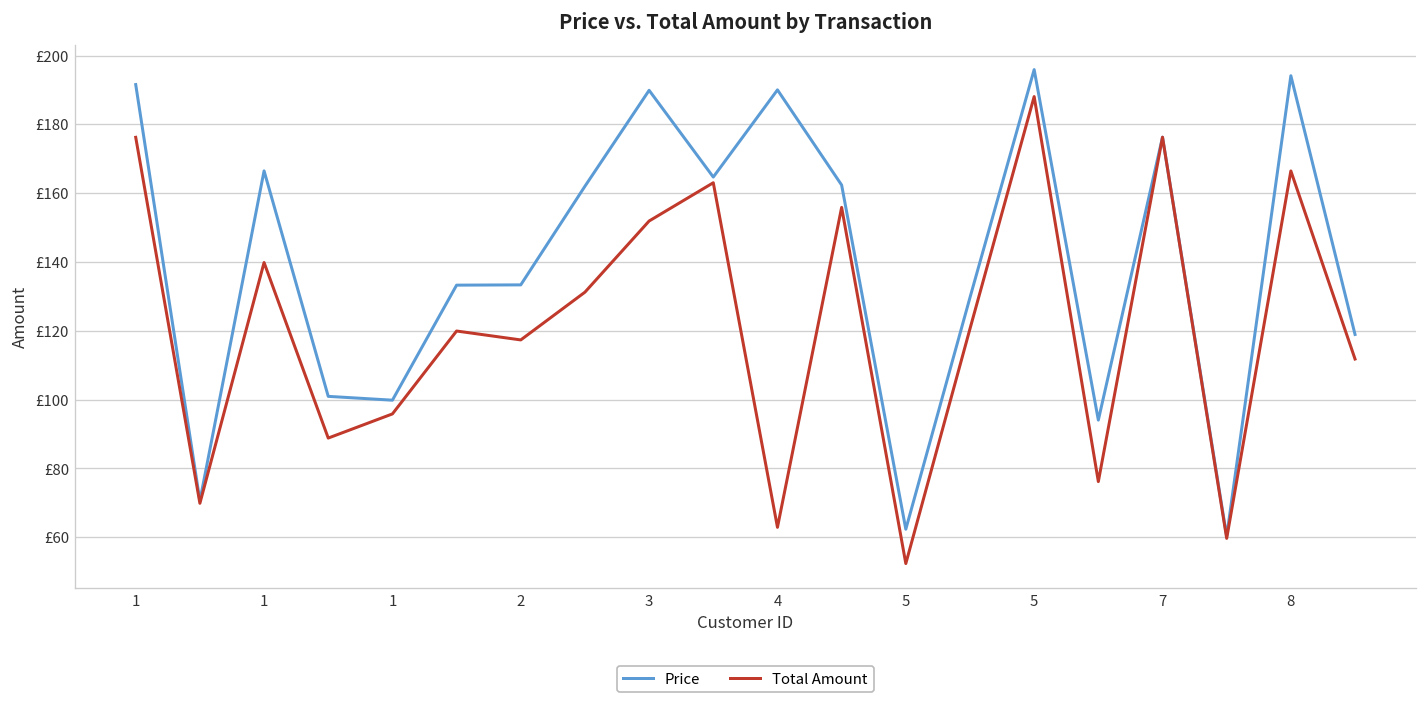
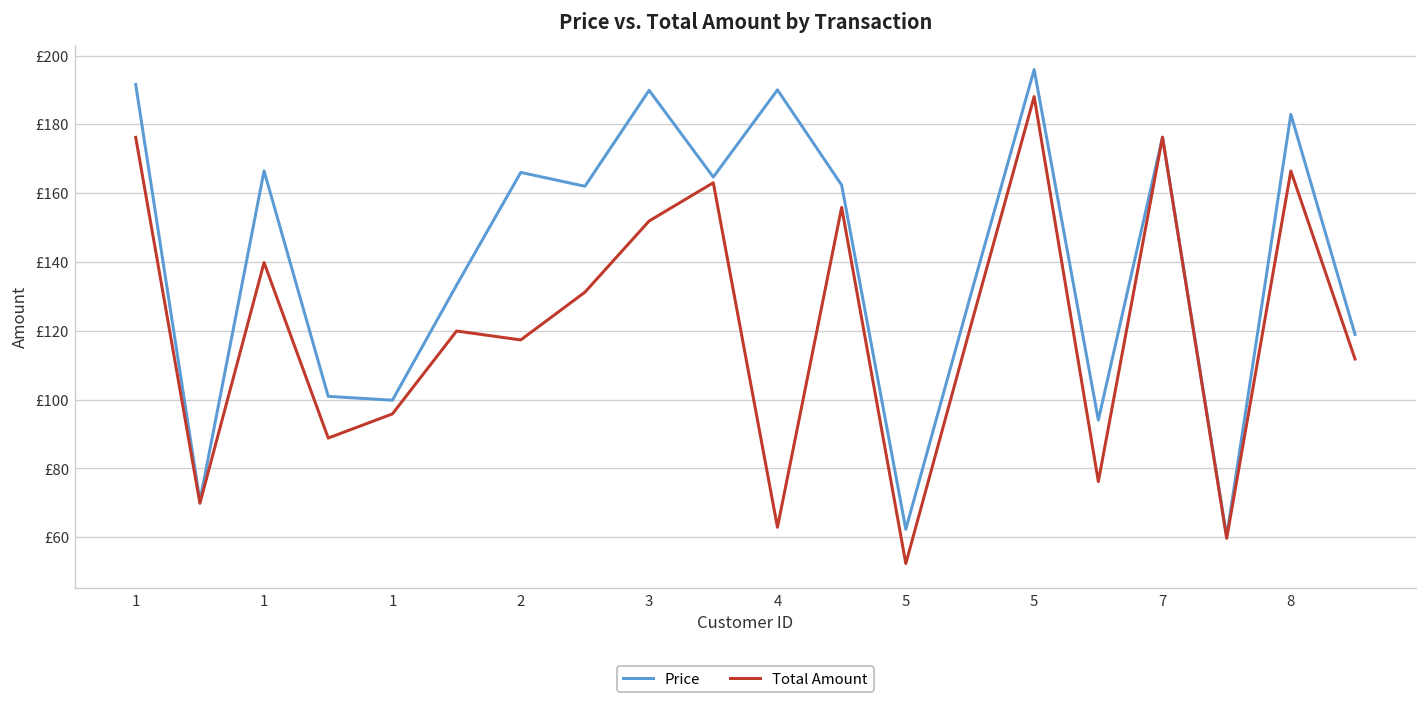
  {
    "Price": {
-     "2": "£133",
+     "2": "£166",
      "4": "£190",
-     "8": "£194"
+     "8": "£183"
    },
    "Total Amount": {
      "2": "£117",
      "4": "£63",
      "8": "£166"
    }
  }
